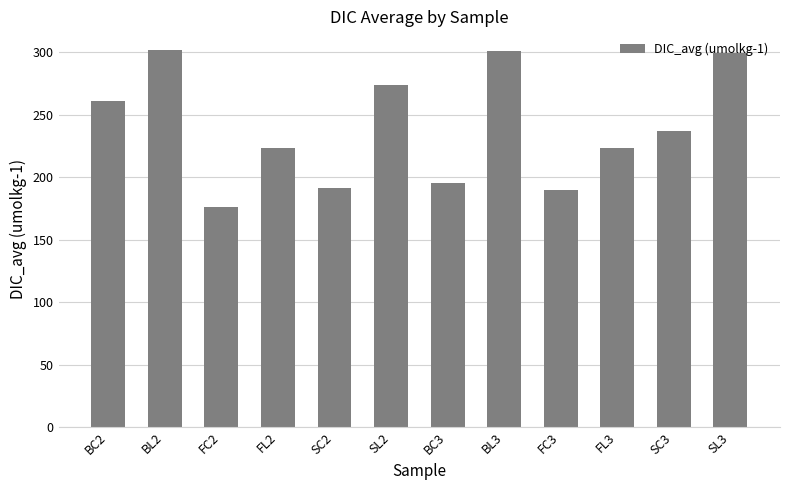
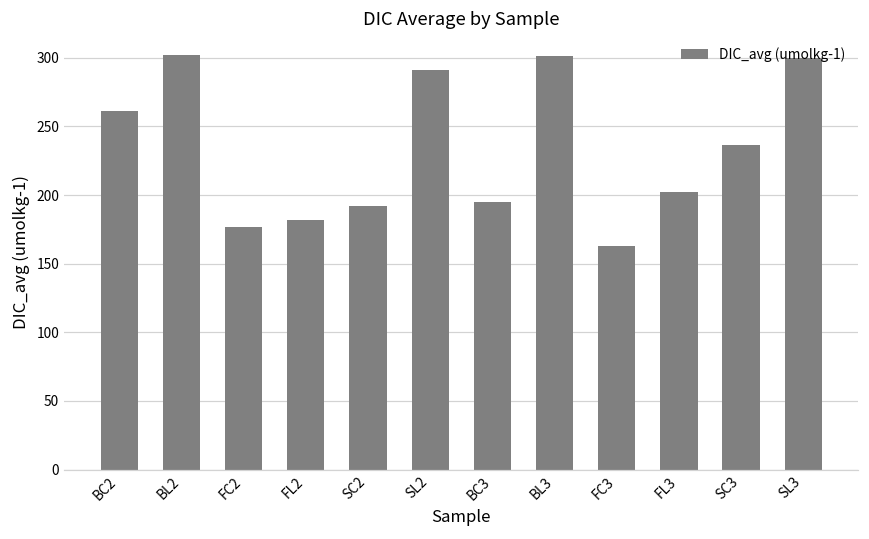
  {
    "BC2": 261,
    "BL2": 302,
    "FC2": 177,
-   "FL2": 224,
+   "FL2": 182,
    "SC2": 192,
-   "SL2": 274,
+   "SL2": 291,
    "BC3": 195,
    "BL3": 301,
-   "FC3": 190,
-   "FL3": 224,
+   "FC3": 163,
+   "FL3": 202,
    "SC3": 237,
    "SL3": 300
  }
